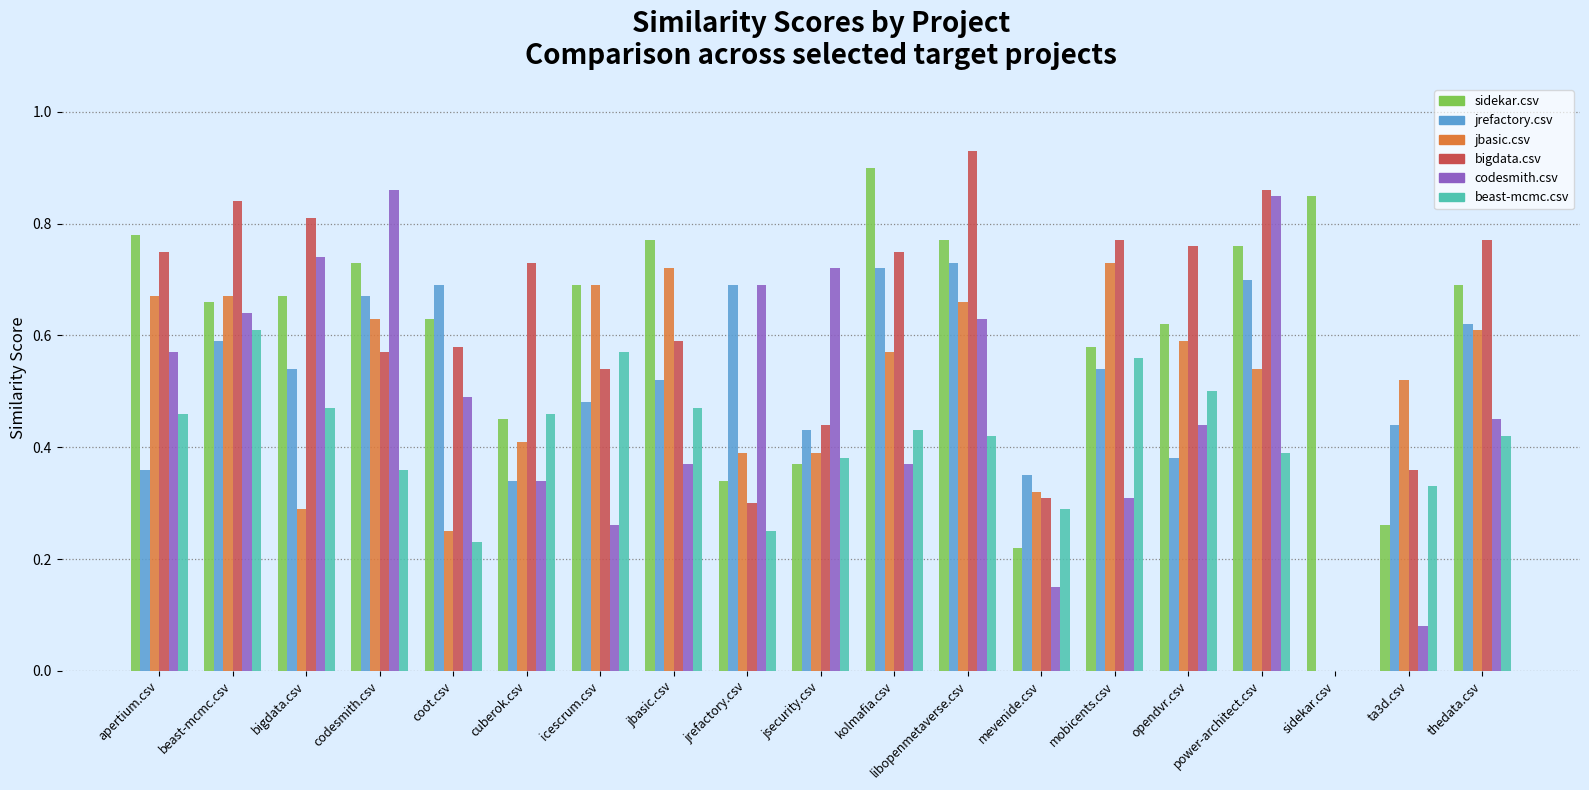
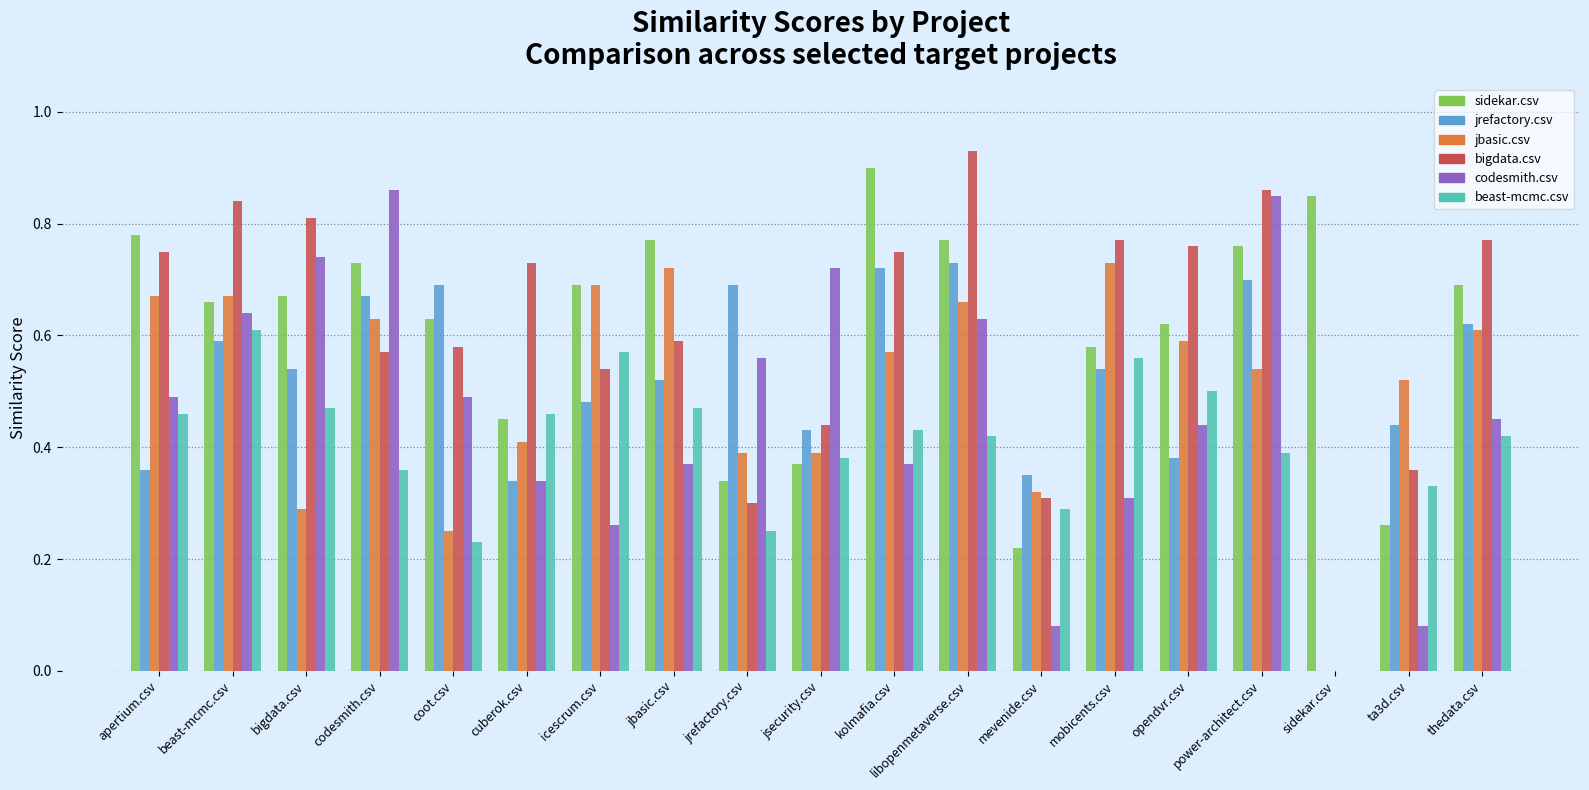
  {
    "sidekar.csv": {
      "apertium.csv": 0.78,
      "beast-mcmc.csv": 0.66,
      "bigdata.csv": 0.67,
      "codesmith.csv": 0.73,
      "coot.csv": 0.63,
      "cuberok.csv": 0.45,
      "icescrum.csv": 0.69,
      "jbasic.csv": 0.77,
      "jrefactory.csv": 0.34,
      "jsecurity.csv": 0.37,
      "kolmafia.csv": 0.90,
      "libopenmetaverse.csv": 0.77,
      "mevenide.csv": 0.22,
      "mobicents.csv": 0.58,
      "opendvr.csv": 0.62,
      "power-architect.csv": 0.76,
      "sidekar.csv": 0.85,
      "ta3d.csv": 0.26,
      "thedata.csv": 0.69
    },
    "codesmith.csv": {
-     "apertium.csv": 0.57,
+     "apertium.csv": 0.49,
      "beast-mcmc.csv": 0.64,
      "bigdata.csv": 0.74,
      "codesmith.csv": 0.86,
      "coot.csv": 0.49,
      "cuberok.csv": 0.34,
      "icescrum.csv": 0.26,
      "jbasic.csv": 0.37,
-     "jrefactory.csv": 0.69,
+     "jrefactory.csv": 0.56,
      "jsecurity.csv": 0.72,
      "kolmafia.csv": 0.37,
      "libopenmetaverse.csv": 0.63,
-     "mevenide.csv": 0.15,
+     "mevenide.csv": 0.08,
      "mobicents.csv": 0.31,
      "opendvr.csv": 0.44,
      "power-architect.csv": 0.85,
      "sidekar.csv": 0.00,
      "ta3d.csv": 0.08,
      "thedata.csv": 0.45
    }
  }
